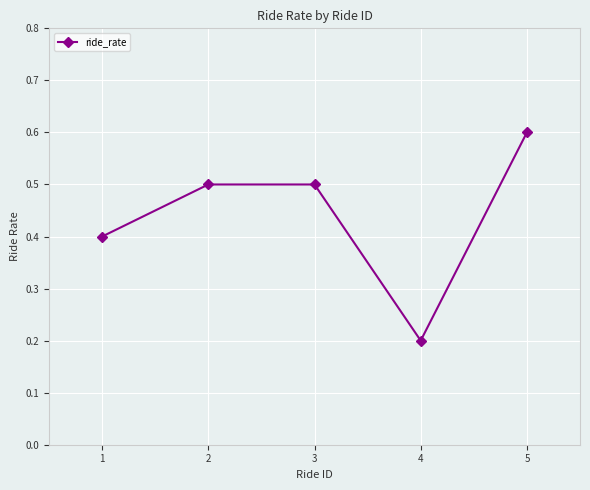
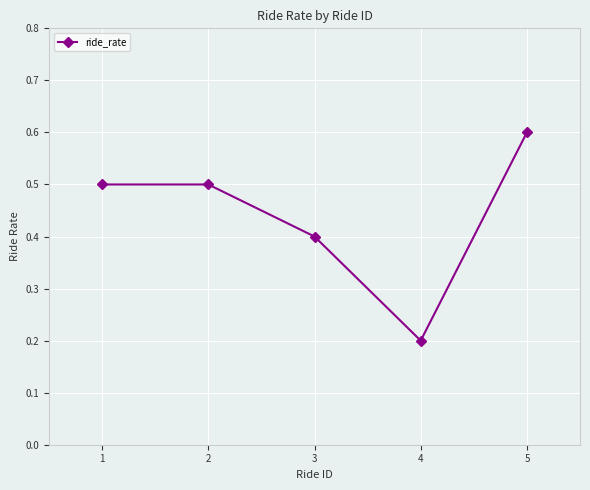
  {
-   "1": 0.4,
+   "1": 0.5,
    "2": 0.5,
-   "3": 0.5,
+   "3": 0.4,
    "4": 0.2,
    "5": 0.6
  }
